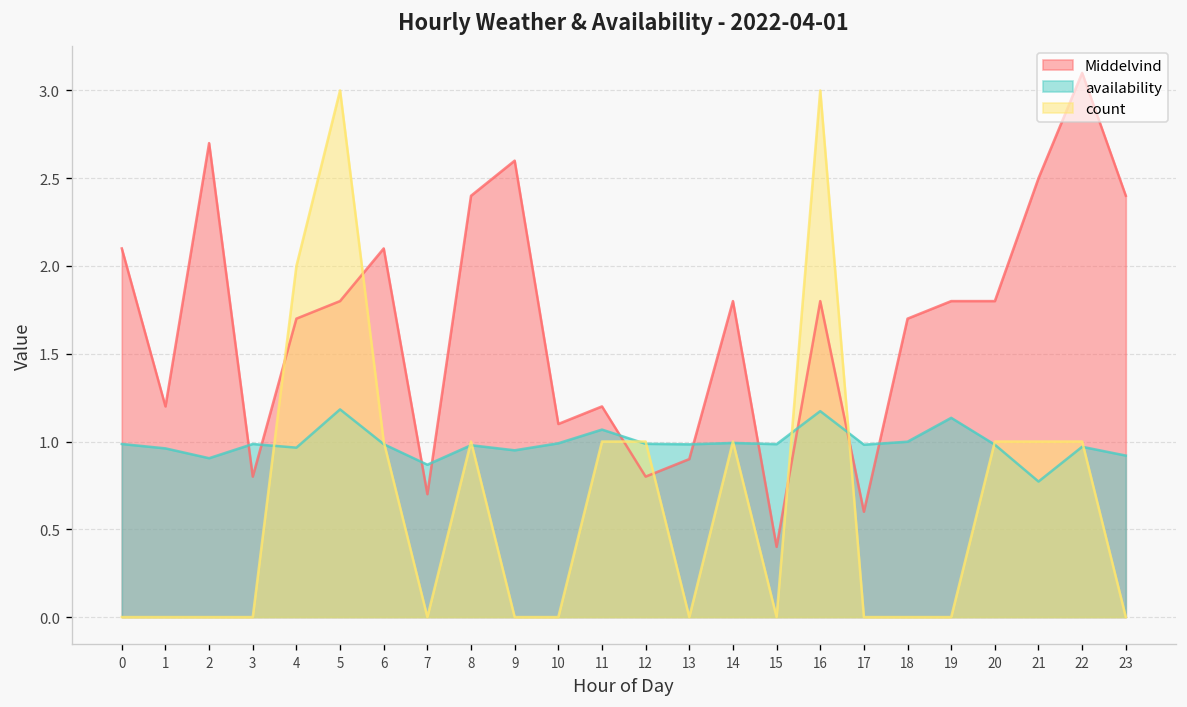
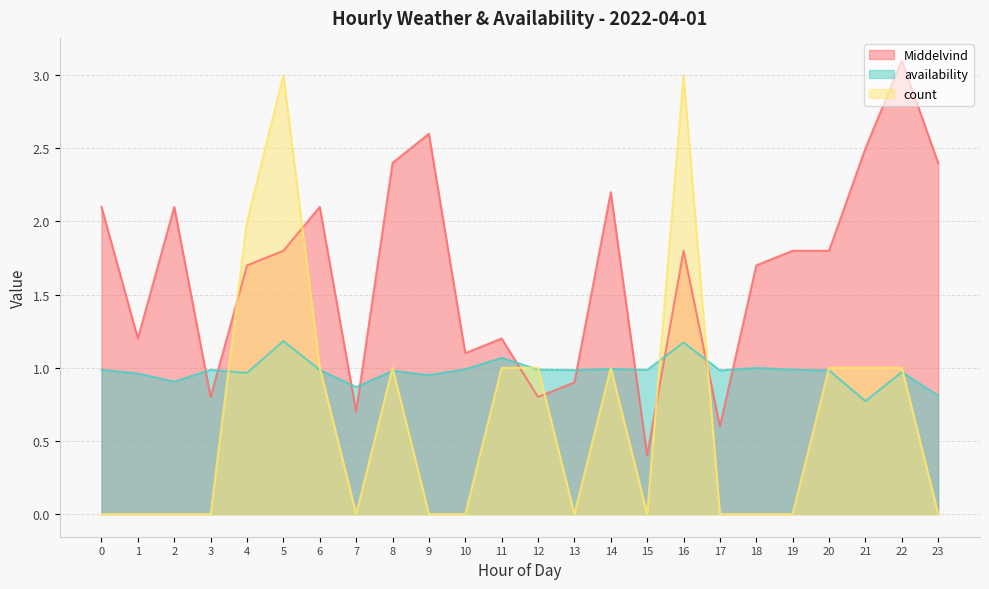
  {
    "Middelvind": {
      "0": 2.1,
      "1": 1.2,
-     "2": 2.7,
+     "2": 2.1,
      "3": 0.8,
      "4": 1.7,
      "5": 1.8,
      "6": 2.1,
      "7": 0.7,
      "8": 2.4,
      "9": 2.6,
      "10": 1.1,
      "11": 1.2,
      "12": 0.8,
      "13": 0.9,
-     "14": 1.8,
+     "14": 2.2,
      "15": 0.4,
      "16": 1.8,
      "17": 0.6,
      "18": 1.7,
      "19": 1.8,
      "20": 1.8,
      "21": 2.5,
      "23": 2.4
    },
    "availability": {
      "0": 0.99,
      "1": 0.96,
      "2": 0.91,
      "3": 0.99,
      "4": 0.97,
      "5": 1.18,
      "7": 0.87,
      "8": 0.98,
      "9": 0.95,
      "10": 0.99,
      "11": 1.07,
      "13": 0.98,
      "15": 0.99,
      "16": 1.17,
      "17": 0.98,
      "18": 1.00,
-     "19": 1.14,
+     "19": 0.99,
      "20": 0.98,
      "21": 0.77,
      "22": 0.97,
-     "23": 0.92
+     "23": 0.81
    },
    "count": {
      "0": 0.00,
      "1": 0.00,
      "2": 0.00,
      "3": 0.00,
      "4": 2.00,
      "5": 3.00,
      "7": 0.00,
      "8": 1.00,
      "9": 0.00,
      "10": 0.00,
      "11": 1.00,
      "13": 0.00,
      "15": 0.00,
      "16": 3.00,
      "17": 0.00,
      "18": 0.00,
      "19": 0.00,
      "20": 1.00,
      "21": 1.00,
      "22": 1.00,
      "23": 0.00
    }
  }
